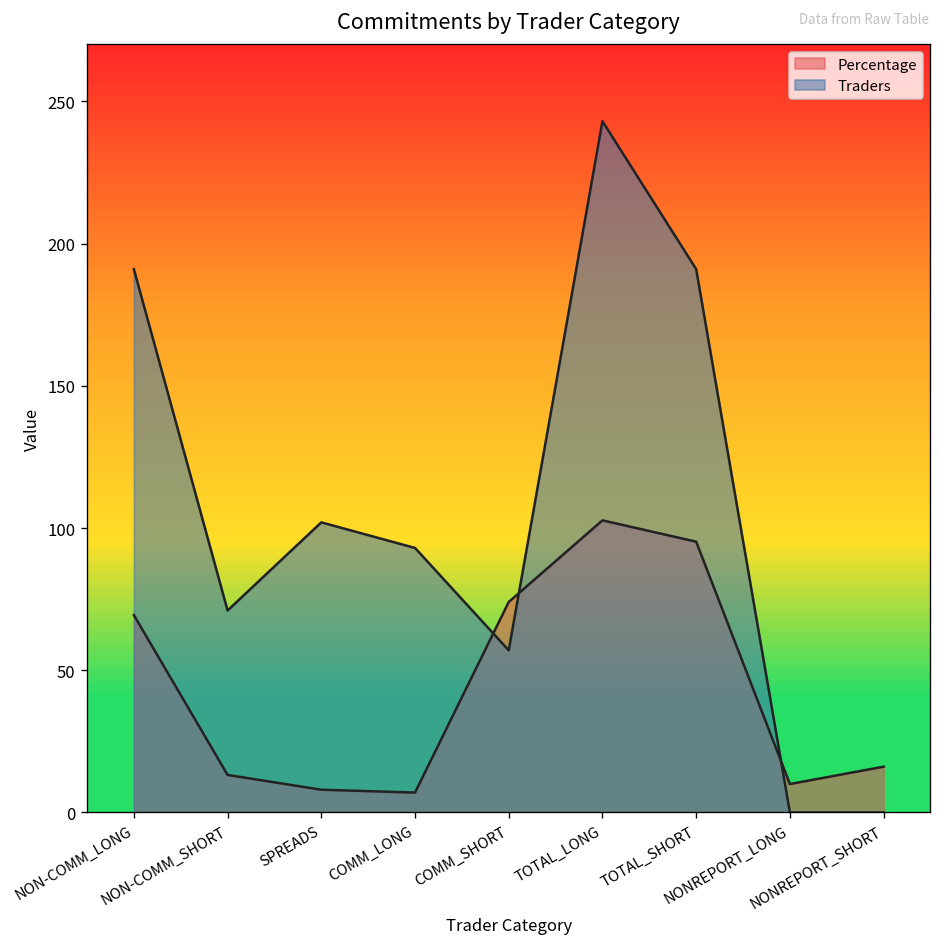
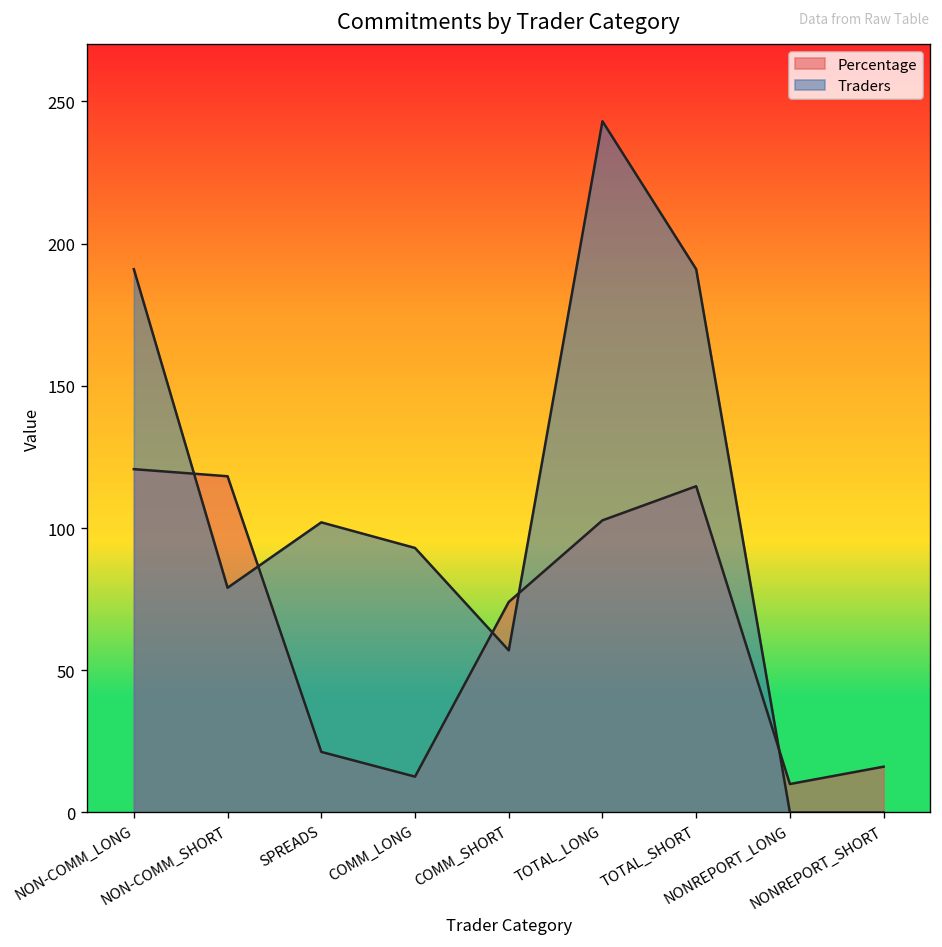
  {
    "Percentage": {
-     "NON-COMM_LONG": 69,
-     "NON-COMM_SHORT": 13,
-     "SPREADS": 8,
-     "COMM_LONG": 7,
+     "NON-COMM_LONG": 121,
+     "NON-COMM_SHORT": 118,
+     "SPREADS": 21,
+     "COMM_LONG": 13,
      "COMM_SHORT": 74,
      "TOTAL_LONG": 103,
-     "TOTAL_SHORT": 95,
+     "TOTAL_SHORT": 115,
      "NONREPORT_LONG": 10,
      "NONREPORT_SHORT": 16
    },
    "Traders": {
      "NON-COMM_LONG": 191,
-     "NON-COMM_SHORT": 71,
+     "NON-COMM_SHORT": 79,
      "SPREADS": 102,
      "COMM_LONG": 93,
      "COMM_SHORT": 57,
      "TOTAL_LONG": 243,
      "TOTAL_SHORT": 191,
      "NONREPORT_LONG": 0,
      "NONREPORT_SHORT": 0
    }
  }
